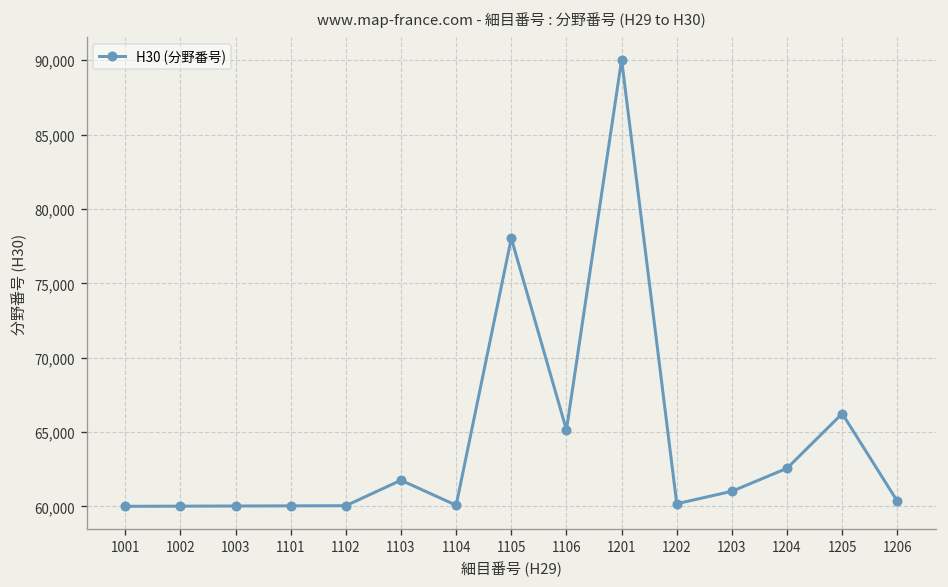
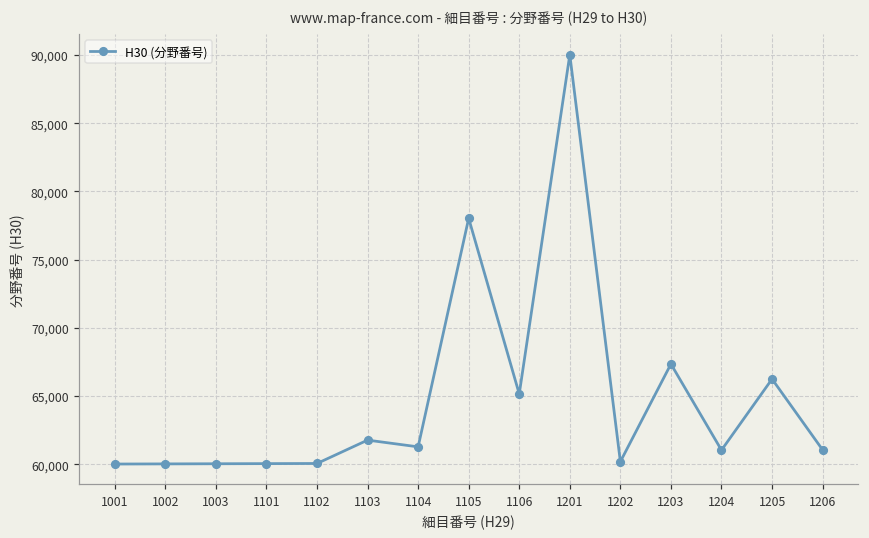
  {
    "1001": "60,000",
    "1002": "60,000",
    "1003": "60,000",
    "1101": "60,000",
    "1102": "60,100",
    "1103": "61,800",
-   "1104": "60,100",
+   "1104": "61,300",
    "1105": "78,000",
    "1106": "65,100",
    "1201": "90,000",
    "1202": "60,200",
-   "1203": "61,000",
-   "1204": "62,600",
+   "1203": "67,300",
+   "1204": "61,000",
    "1205": "66,200",
-   "1206": "60,300"
+   "1206": "61,100"
  }
